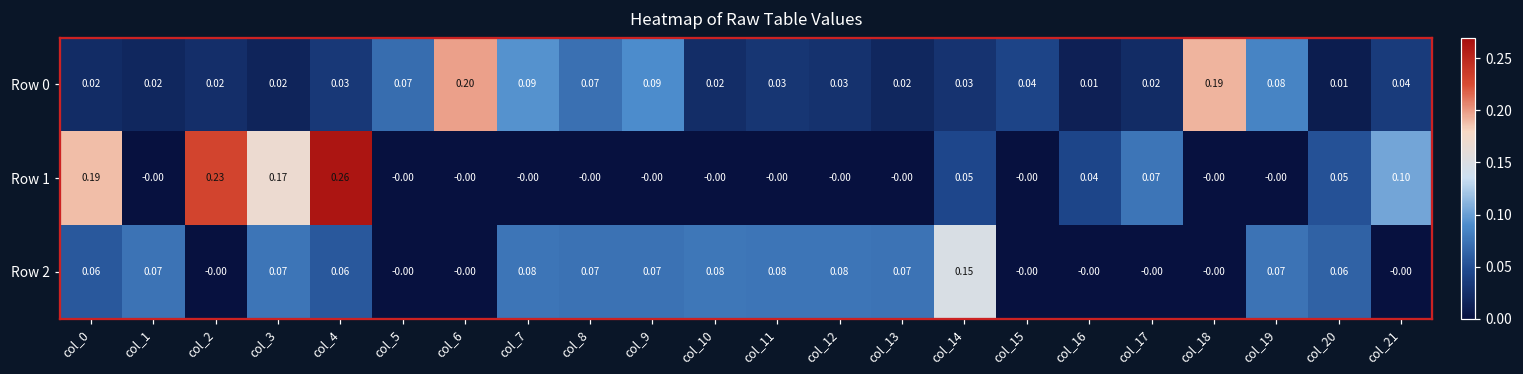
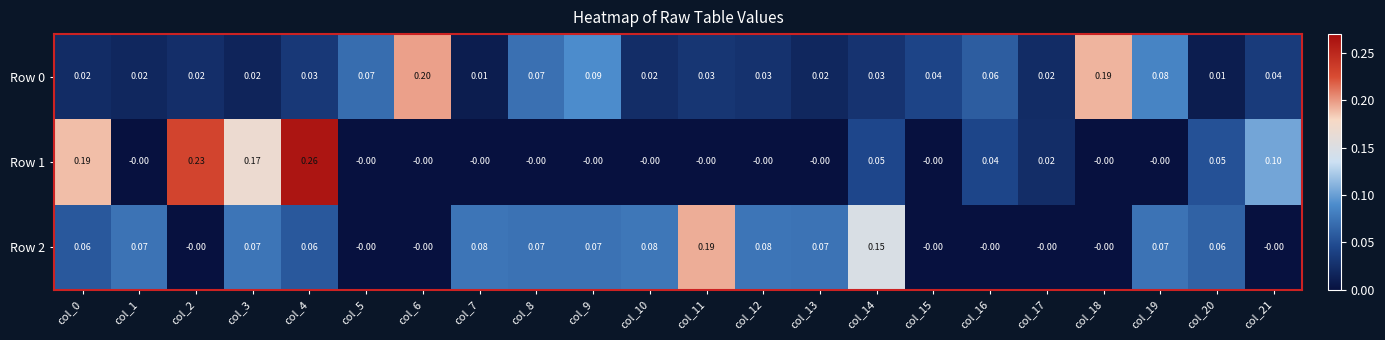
  {
    "Row 0": {
      "col_0": 0.02,
      "col_1": 0.02,
      "col_2": 0.02,
      "col_3": 0.02,
      "col_4": 0.03,
      "col_5": 0.07,
      "col_6": 0.20,
-     "col_7": 0.09,
+     "col_7": 0.01,
      "col_8": 0.07,
      "col_9": 0.09,
      "col_10": 0.02,
      "col_11": 0.03,
      "col_12": 0.03,
      "col_13": 0.02,
      "col_14": 0.03,
      "col_15": 0.04,
-     "col_16": 0.01,
+     "col_16": 0.06,
      "col_17": 0.02,
      "col_18": 0.19,
      "col_19": 0.08,
      "col_20": 0.01,
      "col_21": 0.04
    },
    "Row 1": {
      "col_0": 0.19,
      "col_1": -0.00,
      "col_2": 0.23,
      "col_3": 0.17,
      "col_4": 0.26,
      "col_5": -0.00,
      "col_6": -0.00,
      "col_7": -0.00,
      "col_8": -0.00,
      "col_9": -0.00,
      "col_10": -0.00,
      "col_11": -0.00,
      "col_12": -0.00,
      "col_13": -0.00,
      "col_14": 0.05,
      "col_15": -0.00,
      "col_16": 0.04,
-     "col_17": 0.07,
+     "col_17": 0.02,
      "col_18": -0.00,
      "col_19": -0.00,
      "col_20": 0.05,
      "col_21": 0.10
    },
    "Row 2": {
      "col_0": 0.06,
      "col_1": 0.07,
      "col_2": -0.00,
      "col_3": 0.07,
      "col_4": 0.06,
      "col_5": -0.00,
      "col_6": -0.00,
      "col_7": 0.08,
      "col_8": 0.07,
      "col_9": 0.07,
      "col_10": 0.08,
-     "col_11": 0.08,
+     "col_11": 0.19,
      "col_12": 0.08,
      "col_13": 0.07,
      "col_14": 0.15,
      "col_15": -0.00,
      "col_16": -0.00,
      "col_17": -0.00,
      "col_18": -0.00,
      "col_19": 0.07,
      "col_20": 0.06,
      "col_21": -0.00
    }
  }
